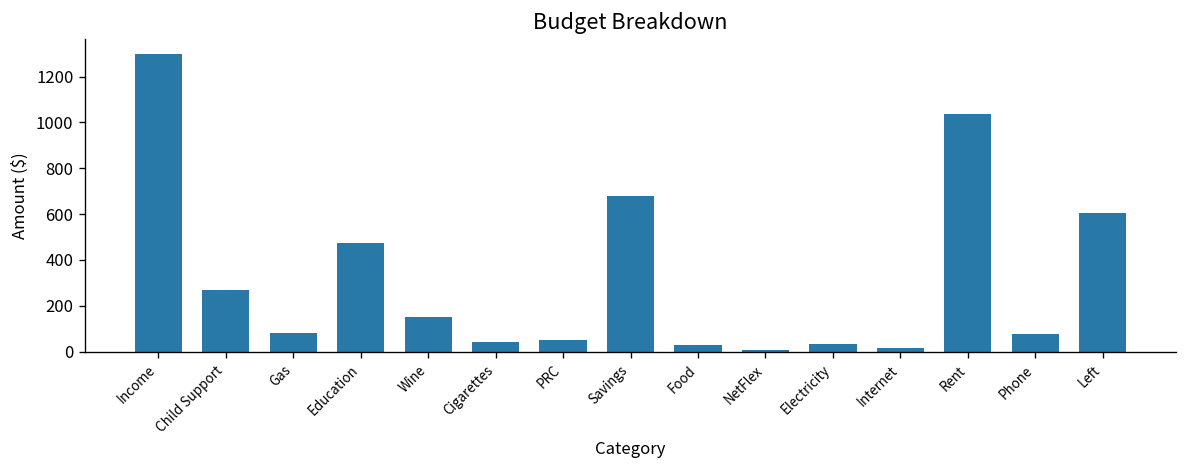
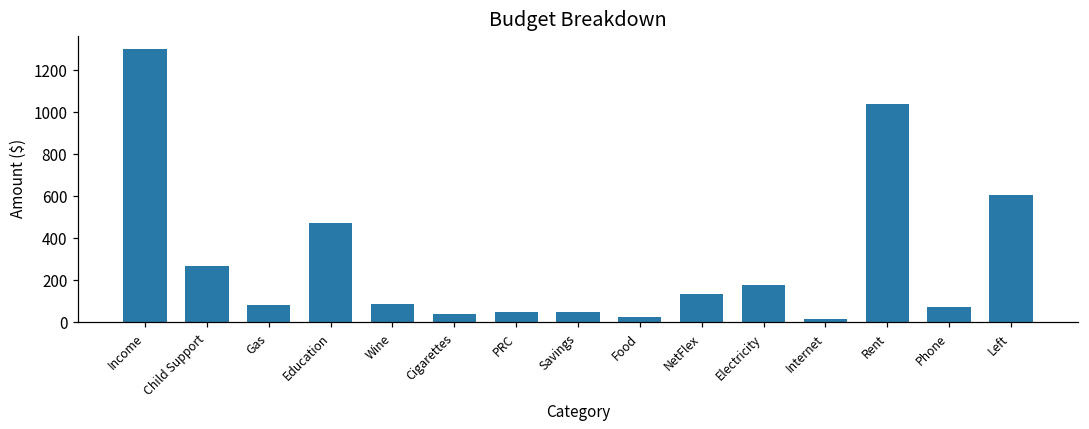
  {
    "Income": 1300,
    "Child Support": 270,
    "Gas": 80,
    "Education": 470,
-   "Wine": 150,
+   "Wine": 90,
    "Cigarettes": 40,
    "PRC": 50,
-   "Savings": 680,
+   "Savings": 50,
    "Food": 30,
-   "NetFlex": 10,
-   "Electricity": 40,
+   "NetFlex": 140,
+   "Electricity": 180,
    "Internet": 20,
    "Rent": 1040,
    "Phone": 80,
    "Left": 610
  }
